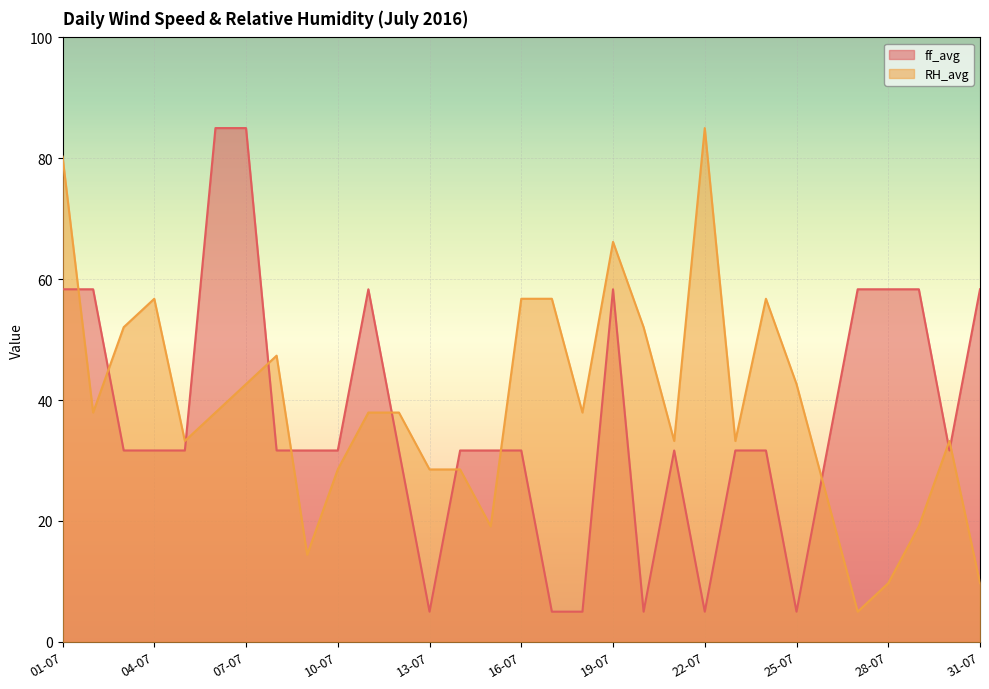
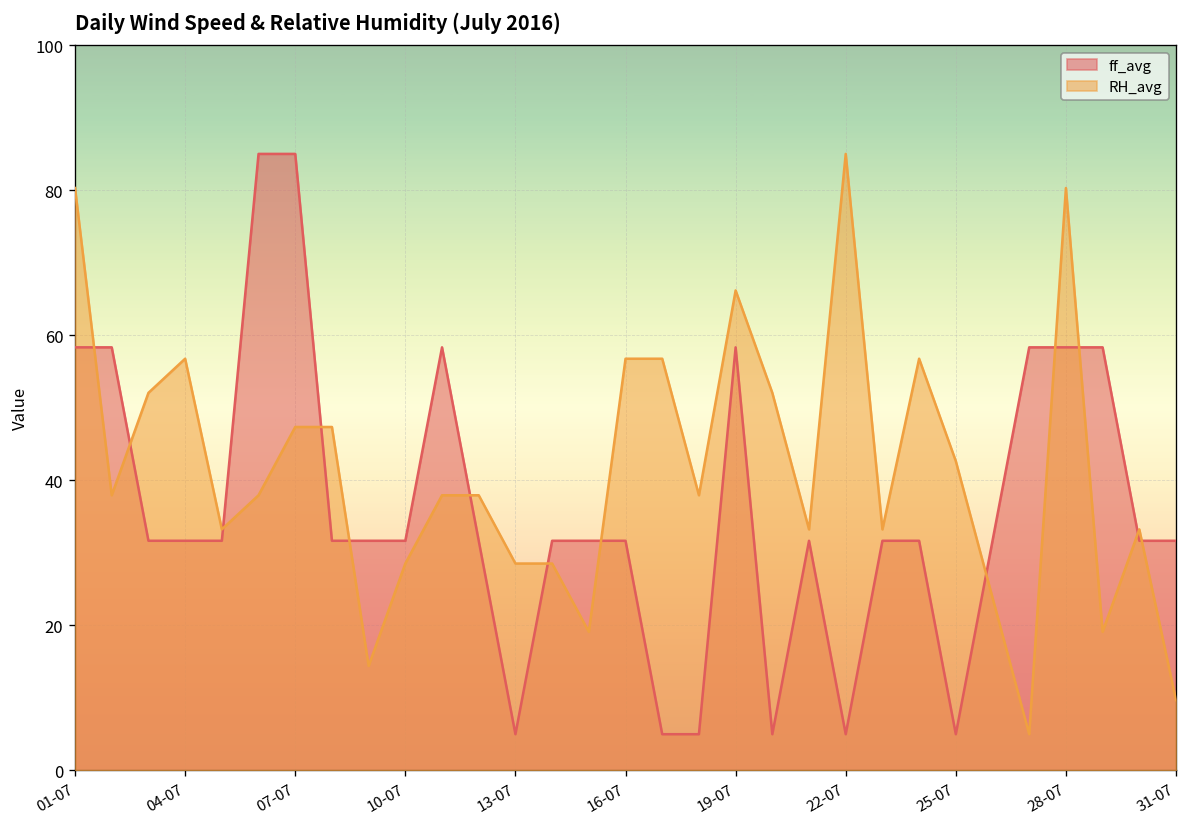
  {
    "ff_avg": {
      "01-07": 58,
      "04-07": 32,
      "07-07": 85,
      "10-07": 32,
      "13-07": 5,
      "16-07": 32,
      "19-07": 58,
      "22-07": 5,
      "25-07": 5,
      "28-07": 58,
-     "31-07": 58
+     "31-07": 32
    },
    "RH_avg": {
      "01-07": 80,
      "04-07": 57,
-     "07-07": 43,
+     "07-07": 47,
      "10-07": 29,
      "13-07": 29,
      "16-07": 57,
      "19-07": 66,
      "22-07": 85,
      "25-07": 43,
-     "28-07": 10,
+     "28-07": 80,
      "31-07": 10
    }
  }
